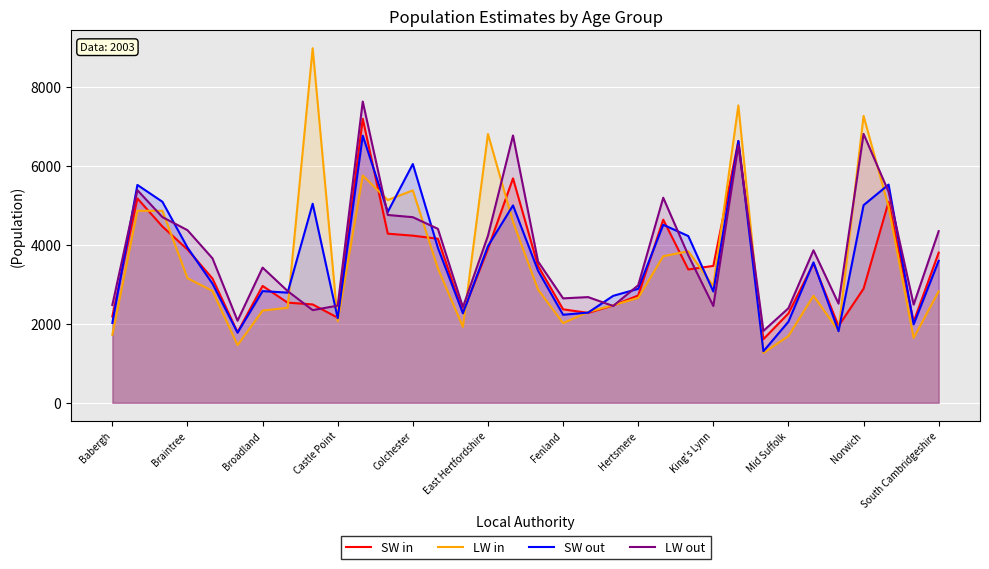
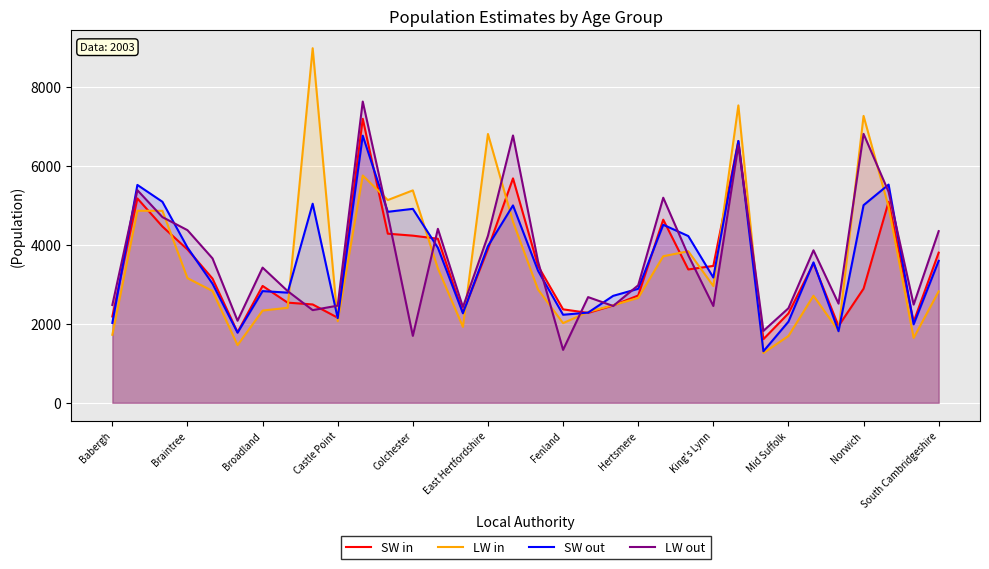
  {
    "SW in": {
      "Babergh": 2200,
      "Broadland": 3000,
      "Colchester": 4200,
      "East Hertfordshire": 3900,
      "Fenland": 2400,
      "King's Lynn": 3500,
      "Mid Suffolk": 2300,
      "Norwich": 2900,
      "South Cambridgeshire": 3800
    },
    "LW in": {
      "Babergh": 1700,
      "Braintree": 3200,
      "Broadland": 2300,
      "Castle Point": 2100,
      "Colchester": 5400,
      "East Hertfordshire": 6800,
      "Fenland": 2000,
      "King's Lynn": 3000,
      "Mid Suffolk": 1700,
      "Norwich": 7300,
      "South Cambridgeshire": 2800
    },
    "SW out": {
      "Babergh": 2000,
      "Broadland": 2800,
-     "Colchester": 6100,
+     "Colchester": 4900,
      "East Hertfordshire": 4000,
      "Fenland": 2200,
      "Hertsmere": 2900,
-     "King's Lynn": 2800,
+     "King's Lynn": 3200,
      "Mid Suffolk": 2100,
      "Norwich": 5000,
      "South Cambridgeshire": 3600
    },
    "LW out": {
      "Babergh": 2500,
      "Braintree": 4400,
      "Broadland": 3400,
      "Castle Point": 2500,
-     "Colchester": 4700,
+     "Colchester": 1700,
      "East Hertfordshire": 4200,
-     "Fenland": 2600,
+     "Fenland": 1300,
      "Hertsmere": 3000,
      "King's Lynn": 2500,
      "Mid Suffolk": 2400,
      "Norwich": 6800,
      "South Cambridgeshire": 4300
    }
  }
